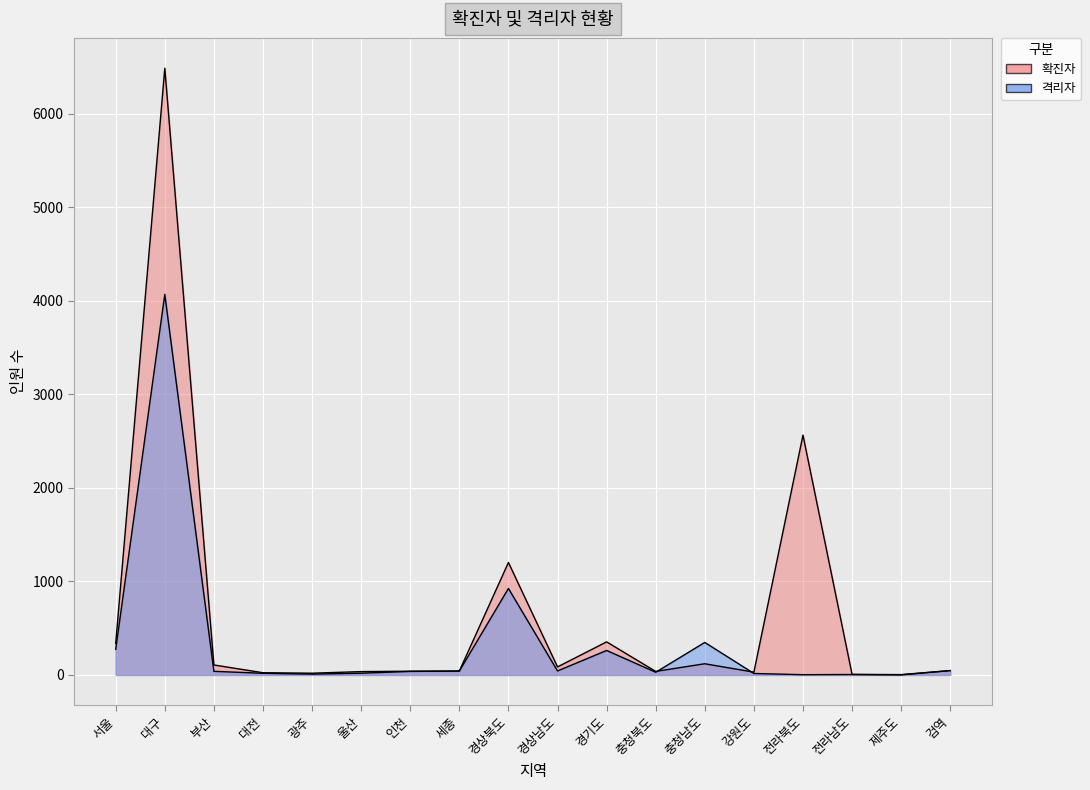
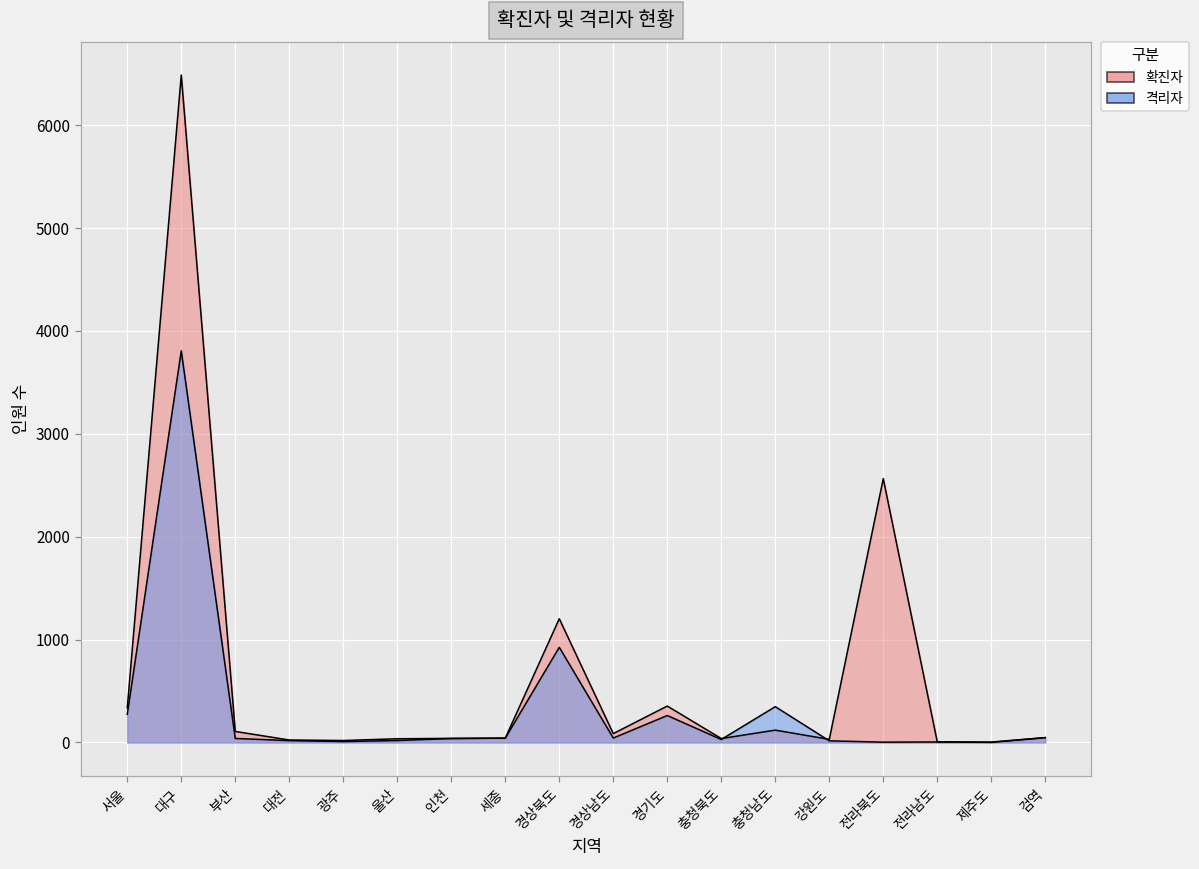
  {
    "확진자": {
      "서울": 300,
      "대구": 6500,
      "부산": 100,
      "경상북도": 1200,
      "경상남도": 100,
      "경기도": 400,
      "충청남도": 100,
      "전라북도": 2600
    },
    "격리자": {
      "서울": 300,
-     "대구": 4100,
+     "대구": 3800,
      "부산": 0,
      "경상북도": 900,
      "경상남도": 0,
      "경기도": 300,
      "충청남도": 300,
      "전라북도": 0
    }
  }
